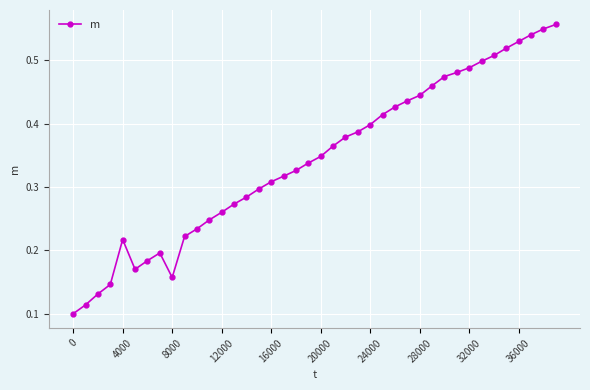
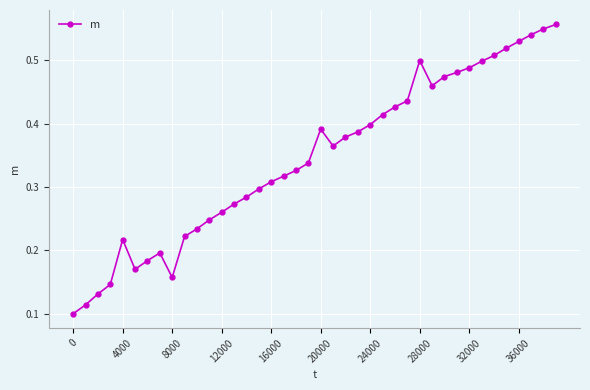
  {
    "0": 0.10,
    "4000": 0.22,
    "8000": 0.16,
    "12000": 0.26,
    "16000": 0.31,
-   "20000": 0.35,
+   "20000": 0.39,
    "24000": 0.40,
-   "28000": 0.44,
+   "28000": 0.50,
    "32000": 0.49,
    "36000": 0.53
  }
